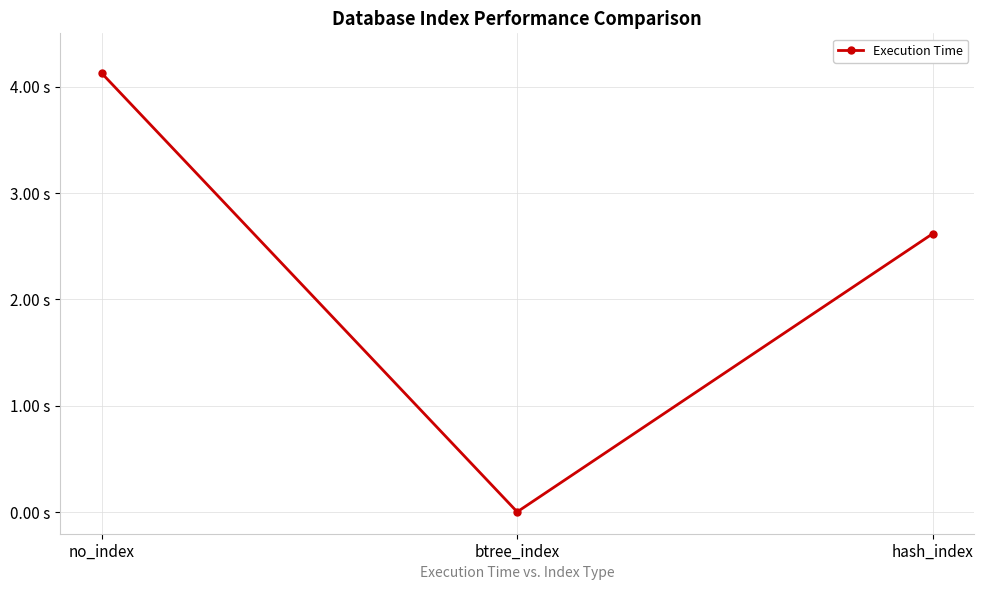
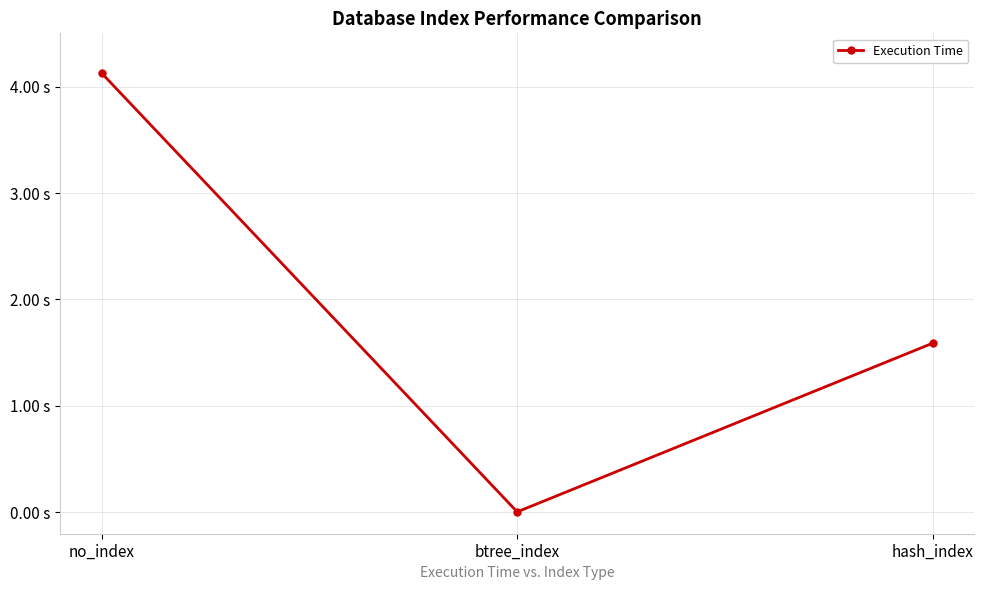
  {
    "no_index": "4.13 s",
    "btree_index": "0.01 s",
-   "hash_index": "2.62 s"
+   "hash_index": "1.59 s"
  }
